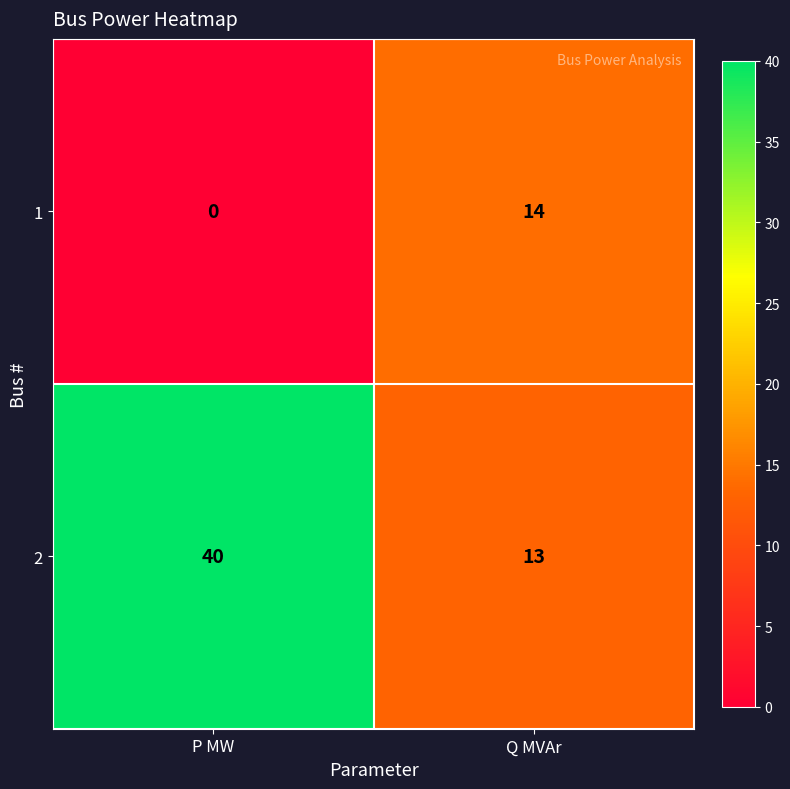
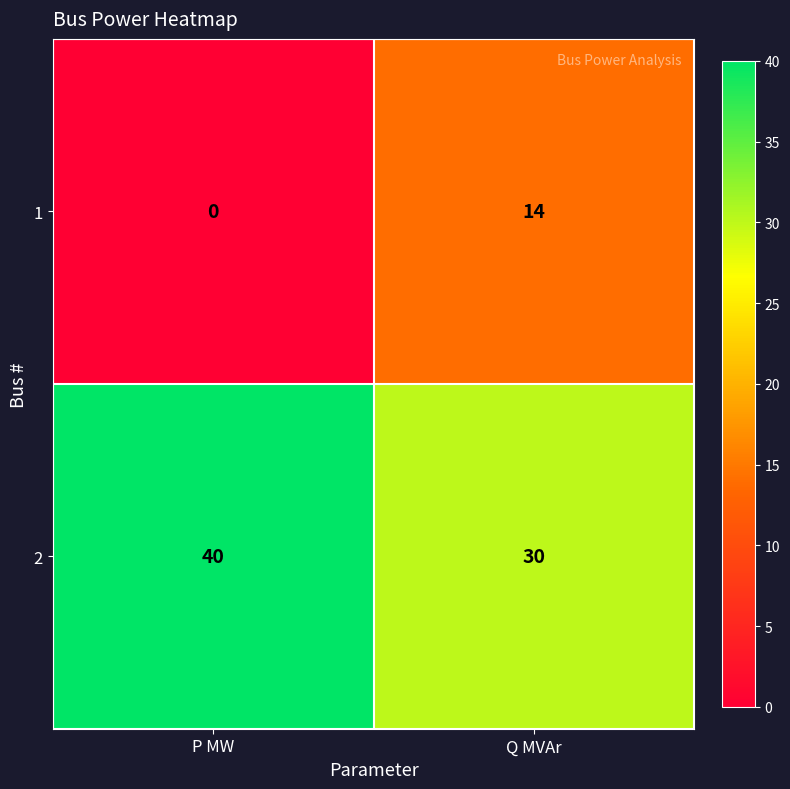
  {
    "1": {
      "P MW": 0
    },
    "2": {
      "P MW": 40,
-     "Q MVAr": 13
+     "Q MVAr": 30
    }
  }
